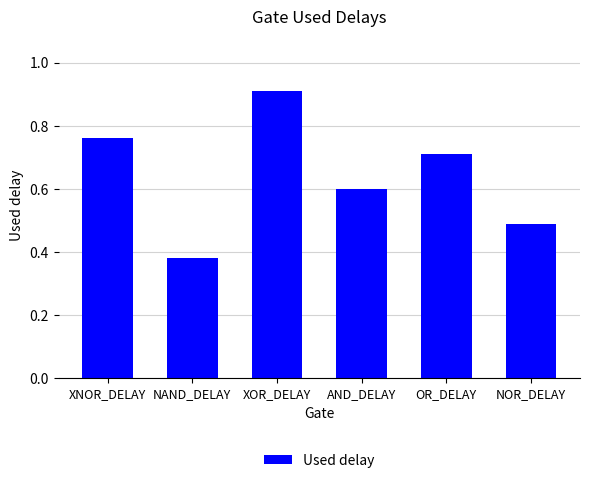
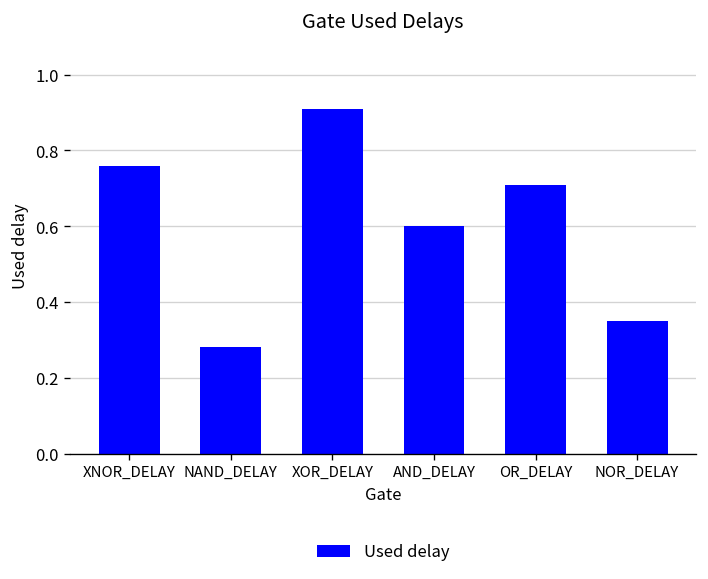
  {
    "XNOR_DELAY": 0.76,
-   "NAND_DELAY": 0.38,
+   "NAND_DELAY": 0.28,
    "XOR_DELAY": 0.91,
    "AND_DELAY": 0.60,
    "OR_DELAY": 0.71,
-   "NOR_DELAY": 0.49
+   "NOR_DELAY": 0.35
  }
